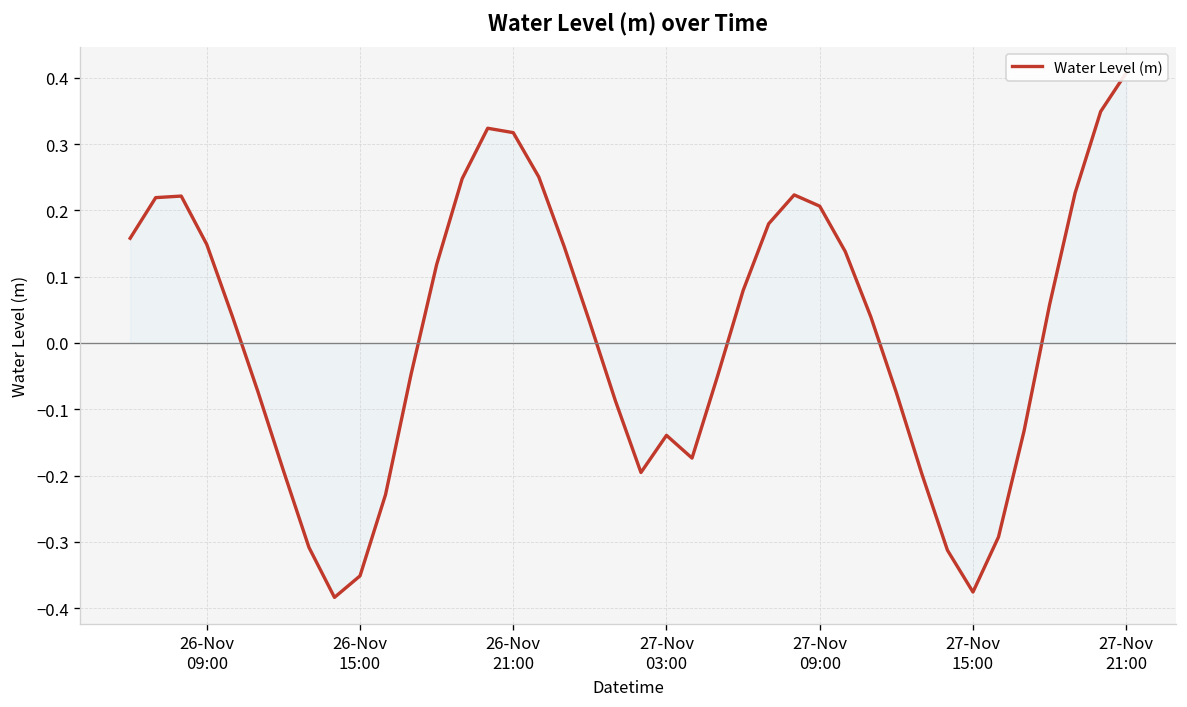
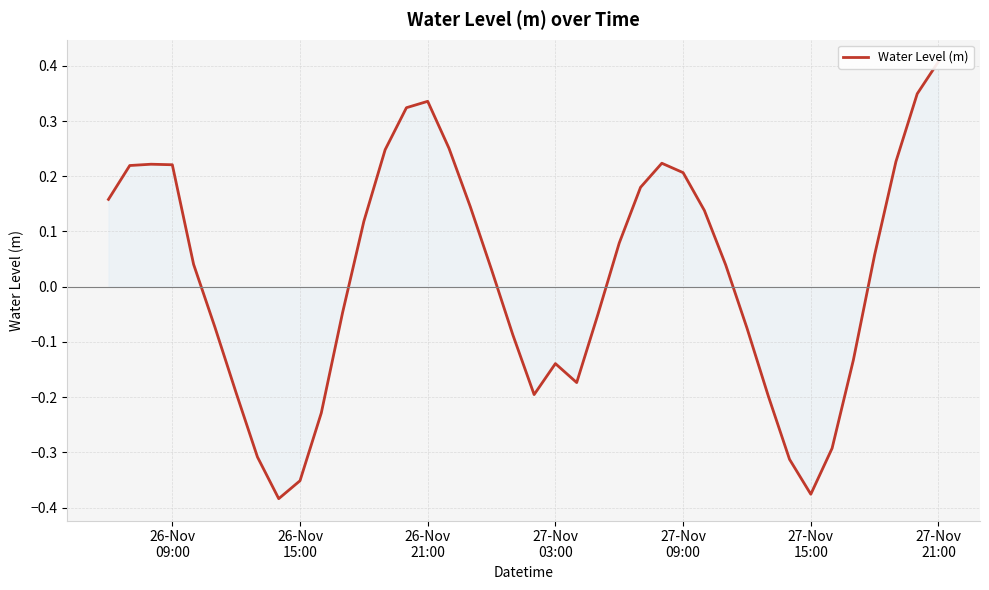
  {
    "Water Level (m)": {
-     "26-Nov 09:00": 0.15,
+     "26-Nov 09:00": 0.22,
      "26-Nov 15:00": -0.35,
-     "26-Nov 21:00": 0.32,
+     "26-Nov 21:00": 0.34,
      "27-Nov 03:00": -0.14,
      "27-Nov 15:00": -0.38
    }
  }
